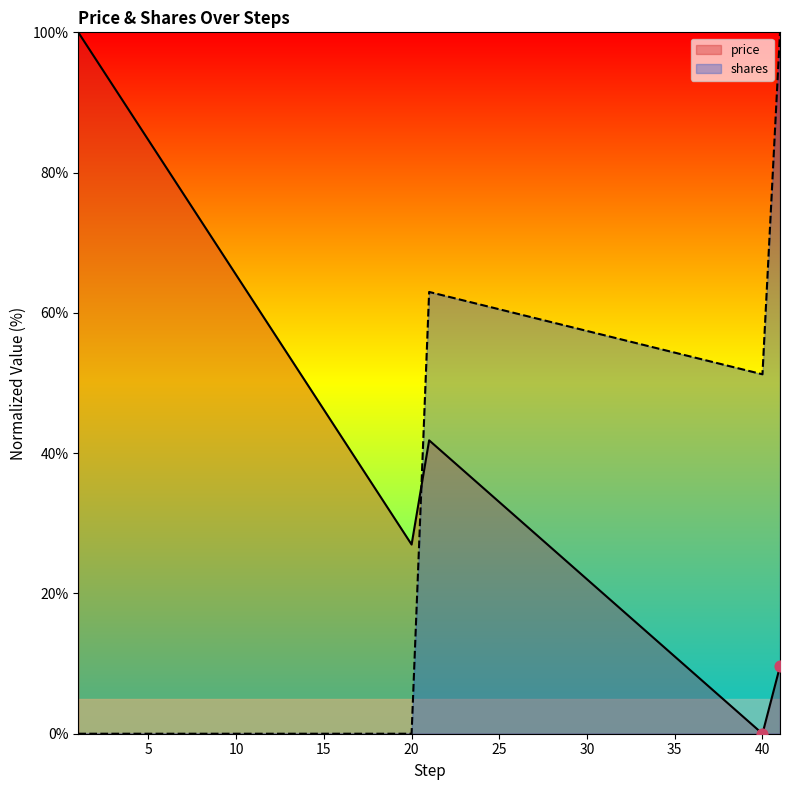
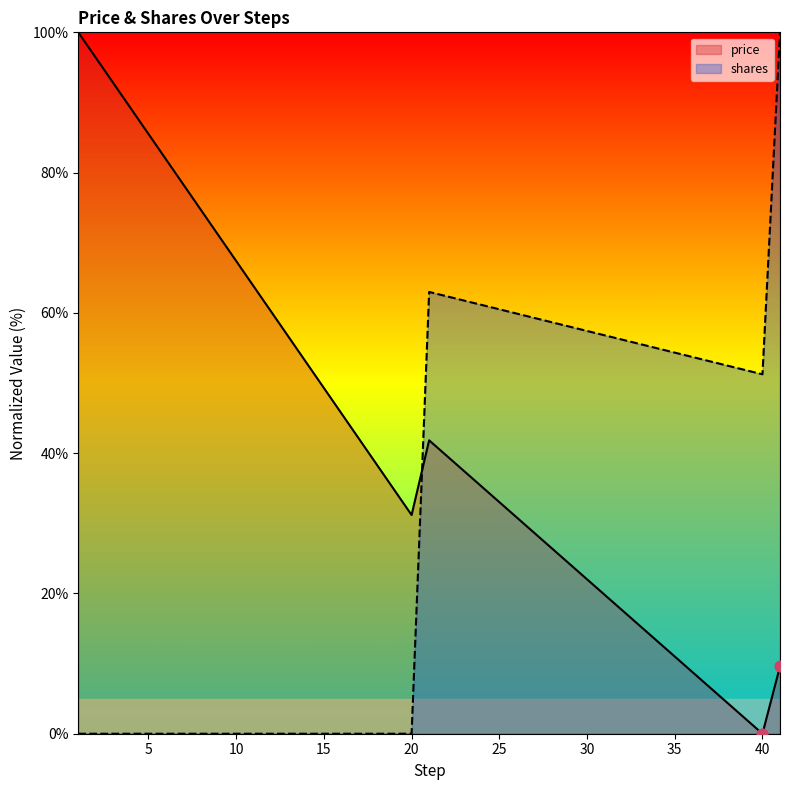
  {
    "price": {
-     "20": "27%"
+     "20": "31%"
    },
    "shares": {
      "40": "51%"
    }
  }
